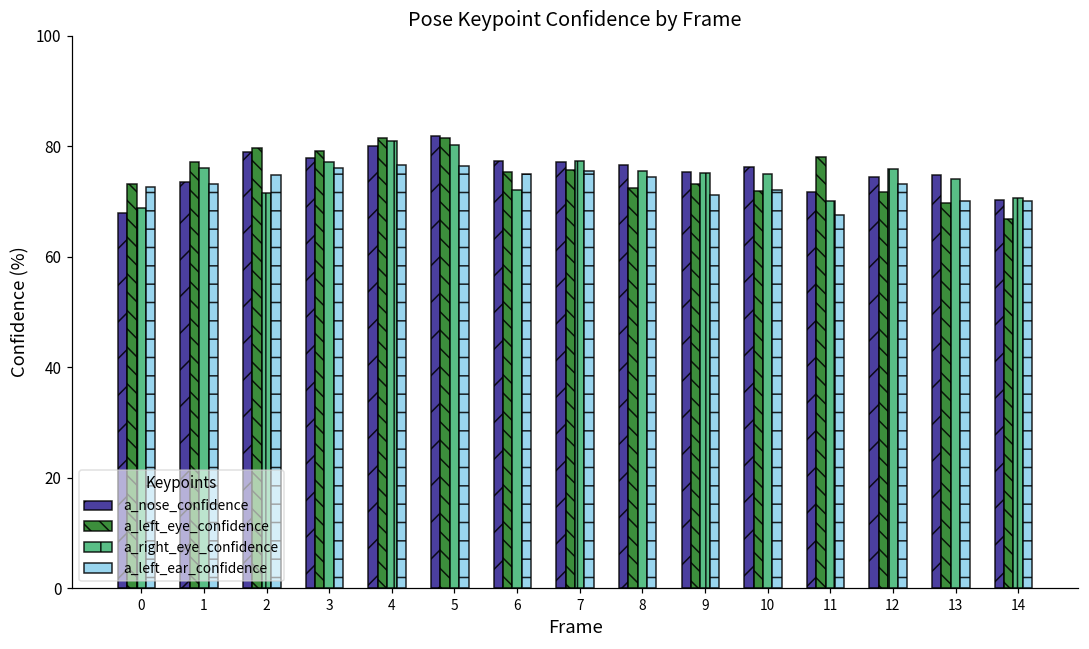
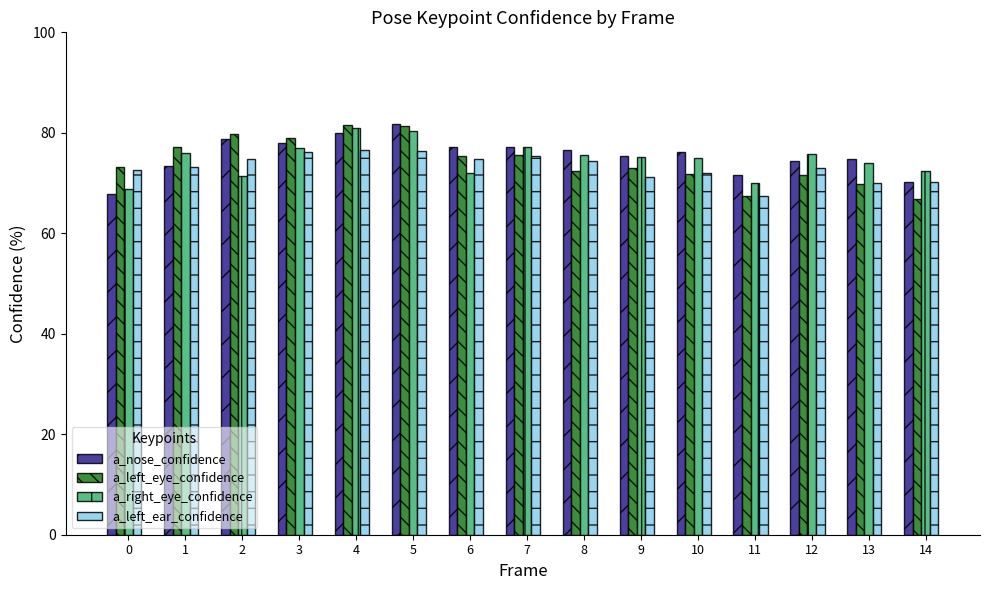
  {
    "a_nose_confidence": {
      "0": 68,
      "1": 73,
      "2": 79,
      "3": 78,
      "4": 80,
      "5": 82,
      "6": 77,
      "7": 77,
      "8": 77,
      "9": 75,
      "10": 76,
      "11": 72,
      "12": 74,
      "13": 75,
      "14": 70
    },
    "a_left_eye_confidence": {
      "0": 73,
      "1": 77,
      "2": 80,
      "3": 79,
      "4": 82,
      "5": 81,
      "6": 75,
      "7": 76,
      "8": 72,
      "9": 73,
      "10": 72,
-     "11": 78,
+     "11": 67,
      "12": 72,
      "13": 70,
      "14": 67
    },
    "a_right_eye_confidence": {
      "0": 69,
      "1": 76,
      "2": 71,
      "3": 77,
      "4": 81,
      "5": 80,
      "6": 72,
      "7": 77,
      "8": 76,
      "9": 75,
      "10": 75,
      "11": 70,
      "12": 76,
      "13": 74,
-     "14": 71
+     "14": 72
    },
    "a_left_ear_confidence": {
      "0": 73,
      "1": 73,
      "2": 75,
      "3": 76,
      "4": 77,
      "5": 76,
      "6": 75,
      "7": 75,
      "8": 74,
      "9": 71,
      "10": 72,
      "11": 67,
      "12": 73,
      "13": 70,
      "14": 70
    }
  }
